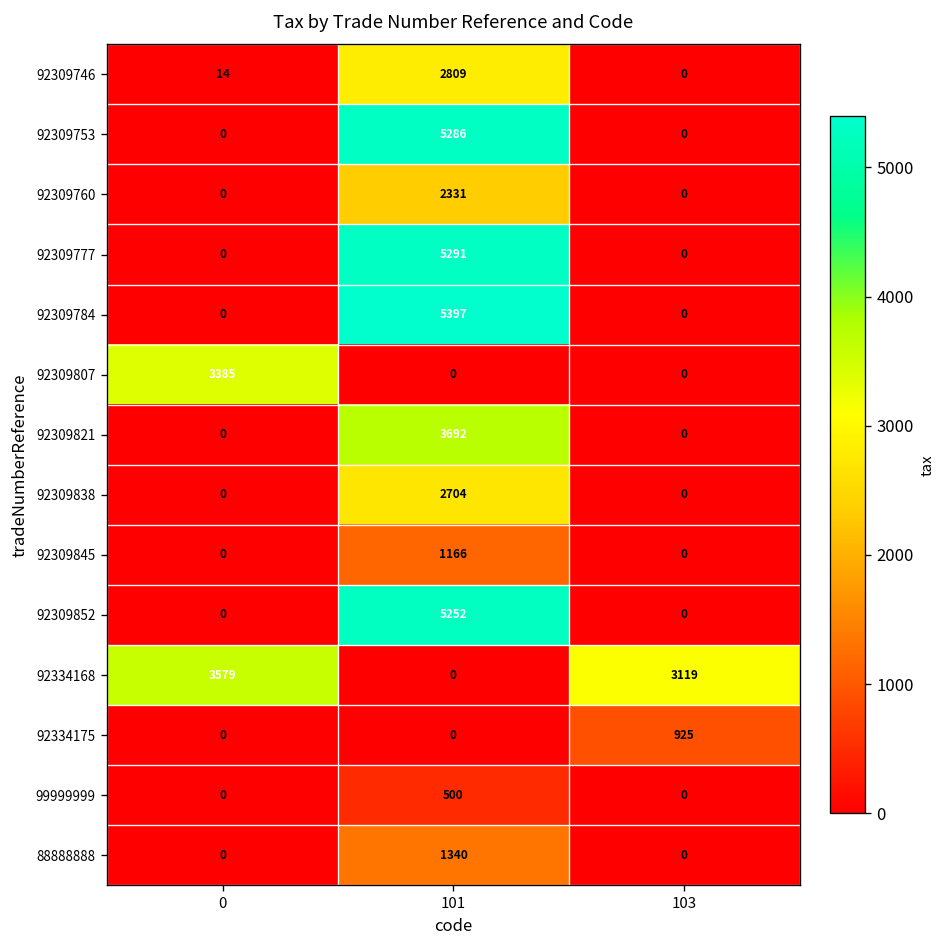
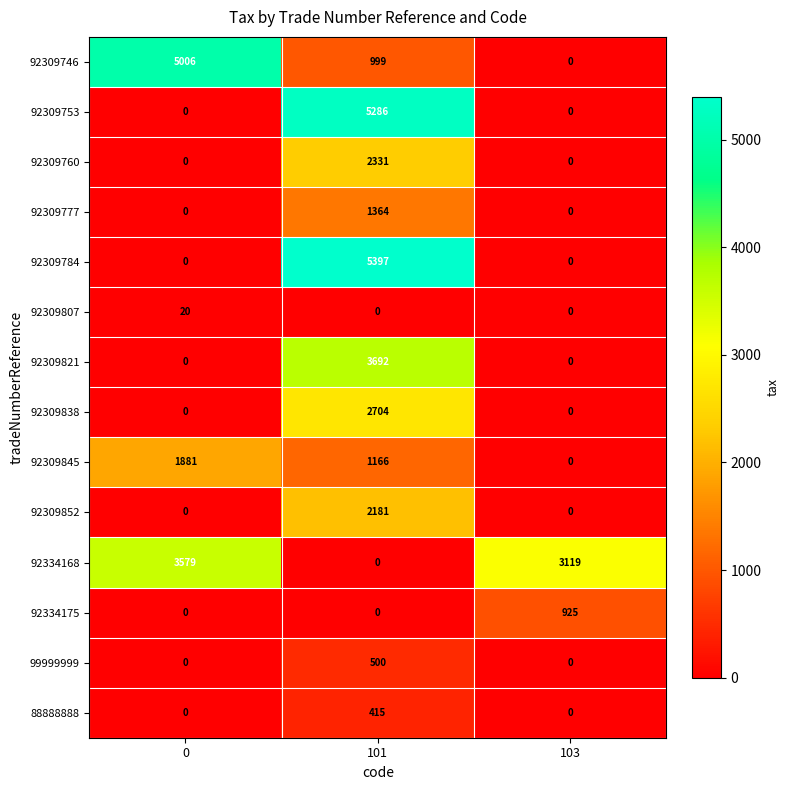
  {
    "92309746": {
-     "0": 14,
-     "101": 2809,
+     "0": 5006,
+     "101": 999,
      "103": 0
    },
    "92309753": {
      "0": 0,
      "101": 5286,
      "103": 0
    },
    "92309760": {
      "0": 0,
      "101": 2331,
      "103": 0
    },
    "92309777": {
      "0": 0,
-     "101": 5291,
+     "101": 1364,
      "103": 0
    },
    "92309784": {
      "0": 0,
      "101": 5397,
      "103": 0
    },
    "92309807": {
-     "0": 3385,
+     "0": 20,
      "101": 0,
      "103": 0
    },
    "92309821": {
      "0": 0,
      "101": 3692,
      "103": 0
    },
    "92309838": {
      "0": 0,
      "101": 2704,
      "103": 0
    },
    "92309845": {
-     "0": 0,
+     "0": 1881,
      "101": 1166,
      "103": 0
    },
    "92309852": {
      "0": 0,
-     "101": 5252,
+     "101": 2181,
      "103": 0
    },
    "92334168": {
      "0": 3579,
      "101": 0,
      "103": 3119
    },
    "92334175": {
      "0": 0,
      "101": 0,
      "103": 925
    },
    "99999999": {
      "0": 0,
      "101": 500,
      "103": 0
    },
    "88888888": {
      "0": 0,
-     "101": 1340,
+     "101": 415,
      "103": 0
    }
  }
